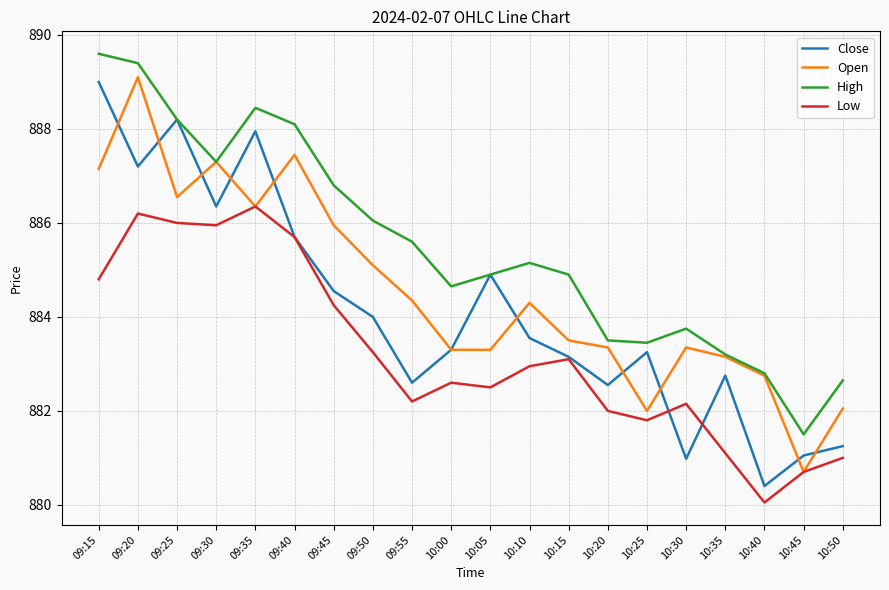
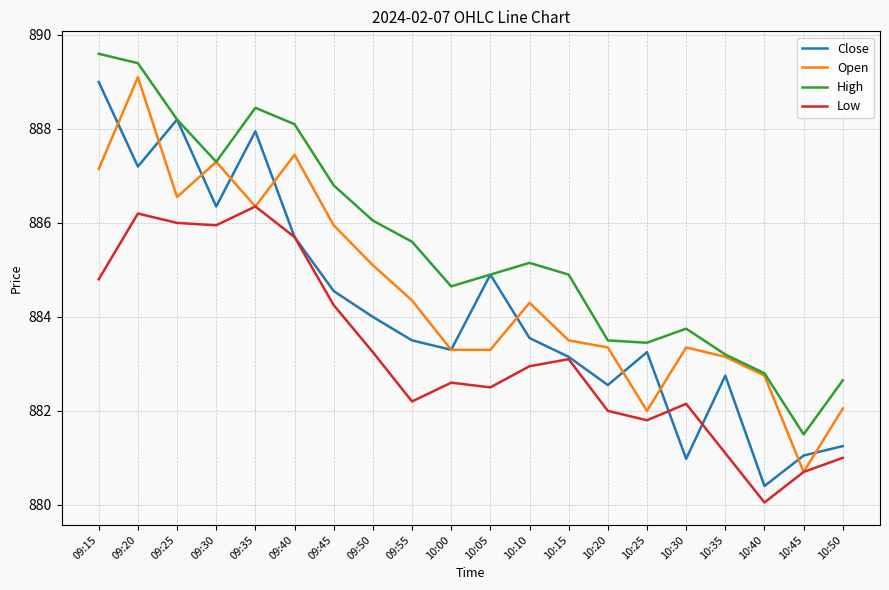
  {
    "Close": {
      "09:15": 889.0,
      "09:20": 887.2,
      "09:30": 886.4,
      "09:35": 888.0,
      "09:45": 884.6,
      "09:50": 884.0,
-     "09:55": 882.6,
+     "09:55": 883.5,
      "10:10": 883.6,
      "10:20": 882.6,
      "10:25": 883.3,
      "10:30": 881.0,
      "10:35": 882.8,
      "10:40": 880.4,
      "10:45": 881.1,
      "10:50": 881.3
    },
    "Open": {
      "09:15": 887.2,
      "09:20": 889.1,
      "09:25": 886.6,
      "09:40": 887.5,
      "09:45": 886.0,
      "09:50": 885.1,
      "09:55": 884.4,
      "10:05": 883.3,
      "10:10": 884.3,
      "10:15": 883.5,
      "10:20": 883.4,
      "10:25": 882.0,
      "10:30": 883.4,
      "10:50": 882.1
    },
    "High": {
      "09:15": 889.6,
      "09:20": 889.4,
      "09:35": 888.5,
      "09:40": 888.1,
      "09:45": 886.8,
      "09:50": 886.1,
      "09:55": 885.6,
      "10:00": 884.7,
      "10:10": 885.2,
      "10:15": 884.9,
      "10:20": 883.5,
      "10:25": 883.5,
      "10:30": 883.8,
      "10:45": 881.5,
      "10:50": 882.7
    },
    "Low": {
      "09:15": 884.8,
      "09:20": 886.2,
      "09:25": 886.0,
      "09:30": 886.0,
      "09:45": 884.3,
      "09:50": 883.3,
      "09:55": 882.2,
      "10:00": 882.6,
      "10:05": 882.5,
      "10:10": 883.0,
      "10:20": 882.0,
      "10:25": 881.8,
      "10:30": 882.2,
      "10:35": 881.1,
      "10:40": 880.1,
      "10:50": 881.0
    }
  }
